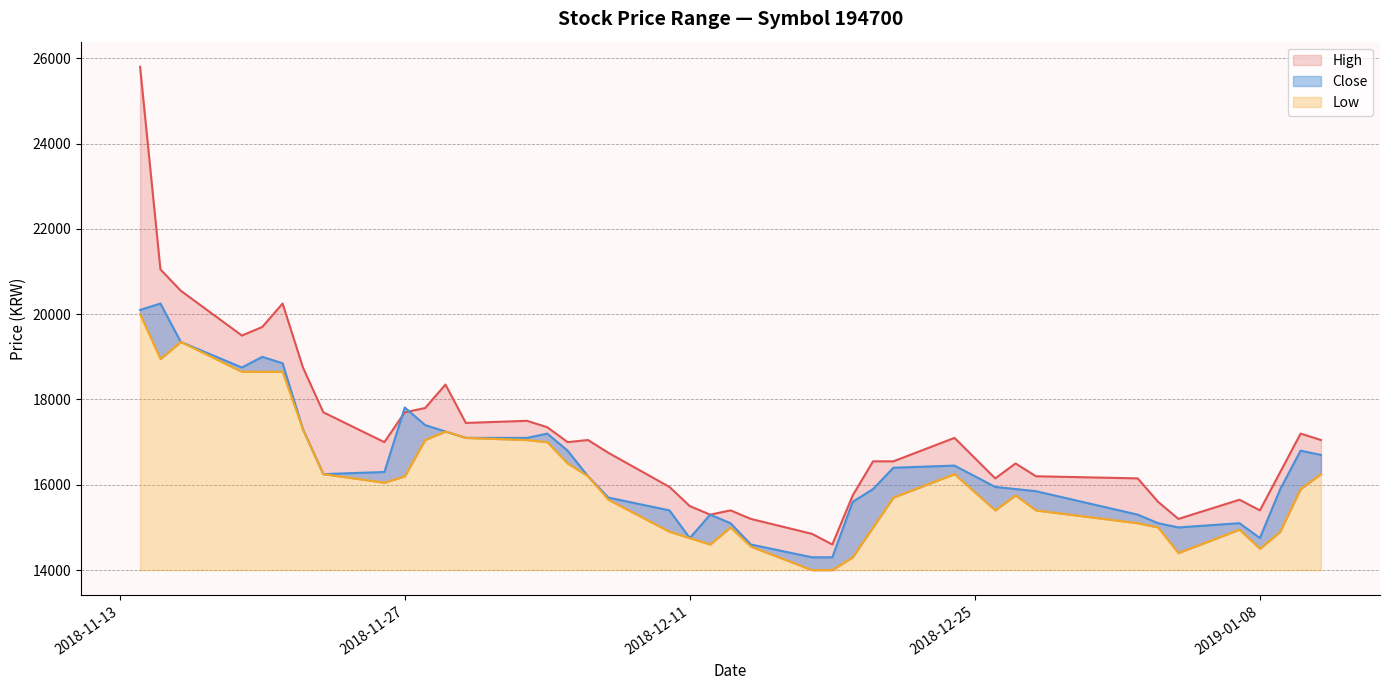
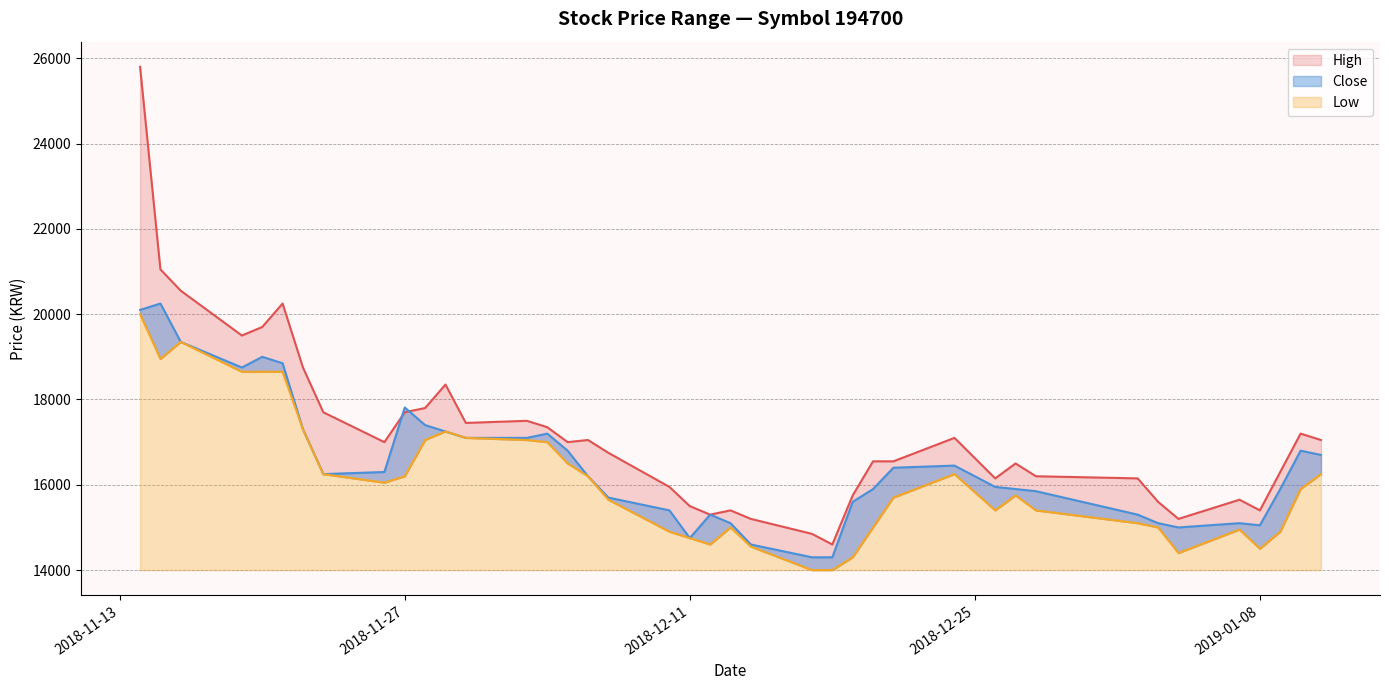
  {
    "Close": {
      "2018-11-27": 17800,
-     "2019-01-08": 14800
+     "2019-01-08": 15100
    }
  }
